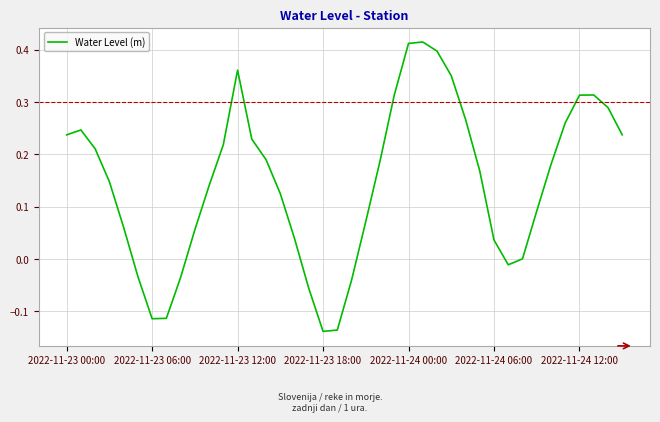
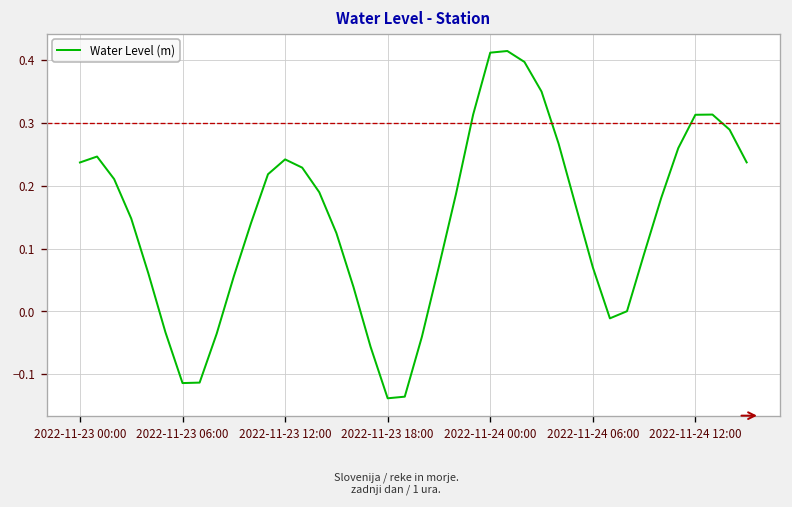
  {
    "2022-11-23 00:00": 0.24,
    "2022-11-23 06:00": -0.11,
-   "2022-11-23 12:00": 0.36,
+   "2022-11-23 12:00": 0.24,
    "2022-11-23 18:00": -0.14,
    "2022-11-24 00:00": 0.41,
-   "2022-11-24 06:00": 0.04,
+   "2022-11-24 06:00": 0.07,
    "2022-11-24 12:00": 0.31
  }
